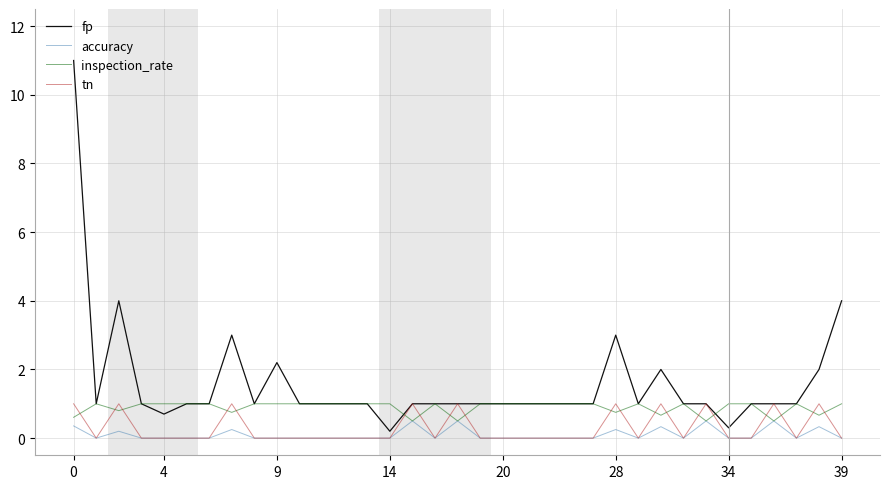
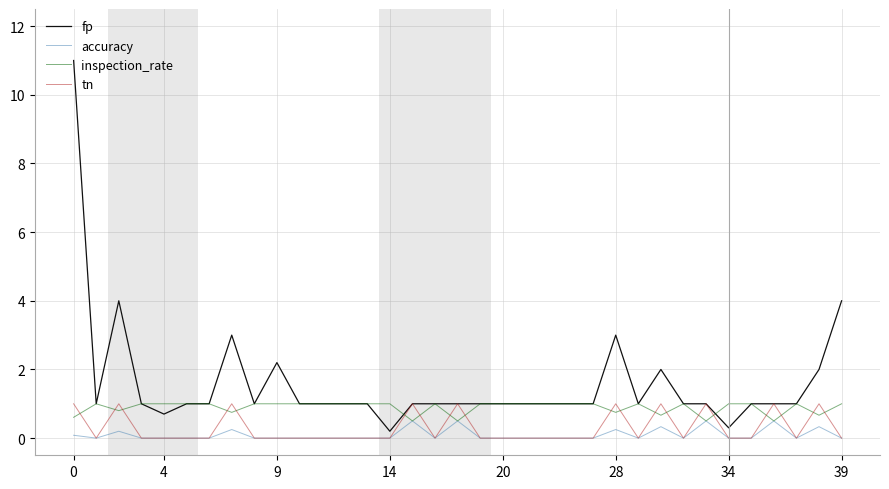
  {
    "fp": {
      "0": 11.0,
      "4": 0.7,
      "9": 2.2,
      "14": 0.2,
      "34": 0.3,
      "39": 4.0
    },
    "accuracy": {
-     "0": 0.4
+     "0": 0.1
    },
    "inspection_rate": {
      "0": 0.6,
      "4": 1.0,
      "9": 1.0,
      "14": 1.0,
      "34": 1.0,
      "39": 1.0
    },
    "tn": {
      "0": 1.0
    }
  }
